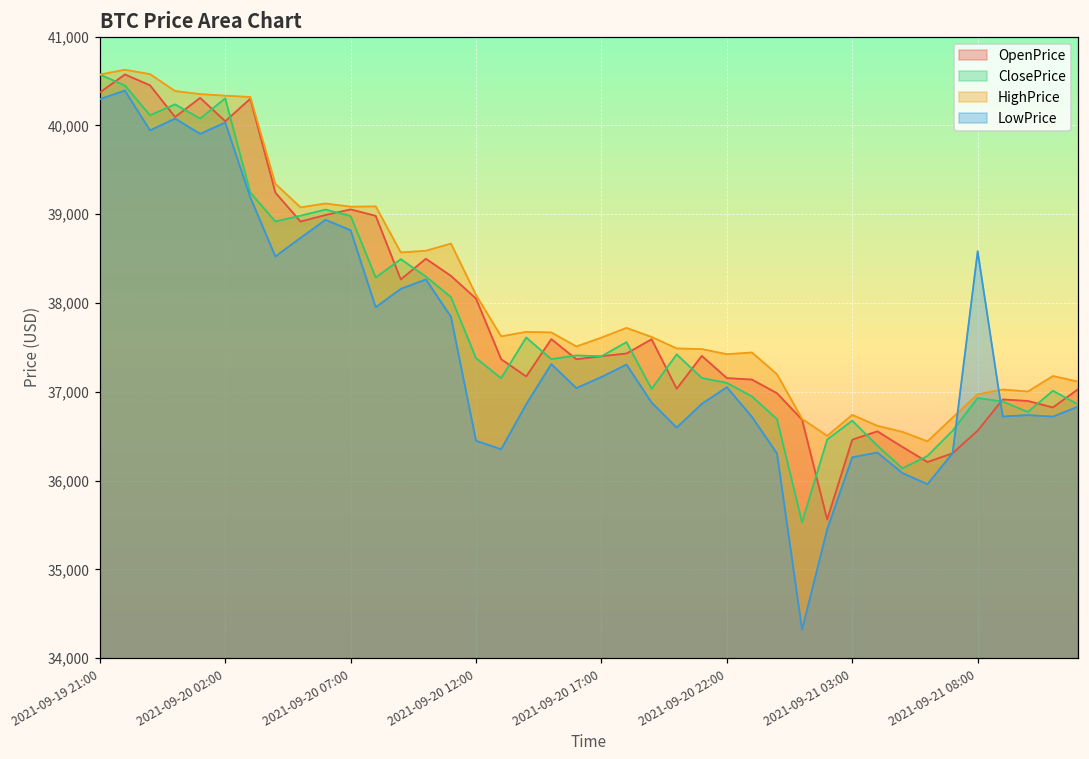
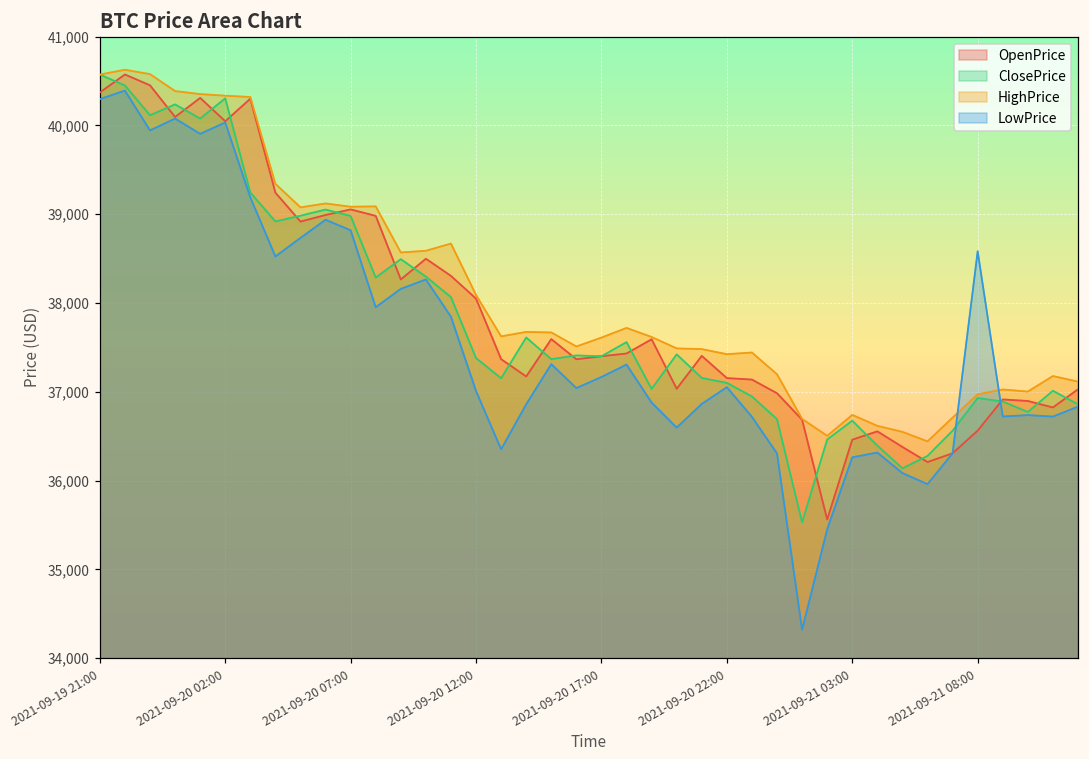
  {
    "ClosePrice": {
      "2021-09-20 07:00": "39,000",
      "2021-09-20 12:00": "37,400",
      "2021-09-20 22:00": "37,100",
      "2021-09-21 03:00": "36,700",
      "2021-09-21 08:00": "36,900"
    },
    "LowPrice": {
      "2021-09-19 21:00": "40,300",
      "2021-09-20 07:00": "38,800",
-     "2021-09-20 12:00": "36,400",
+     "2021-09-20 12:00": "37,000",
      "2021-09-20 17:00": "37,200",
      "2021-09-20 22:00": "37,100",
      "2021-09-21 03:00": "36,300",
      "2021-09-21 08:00": "38,600"
    }
  }
